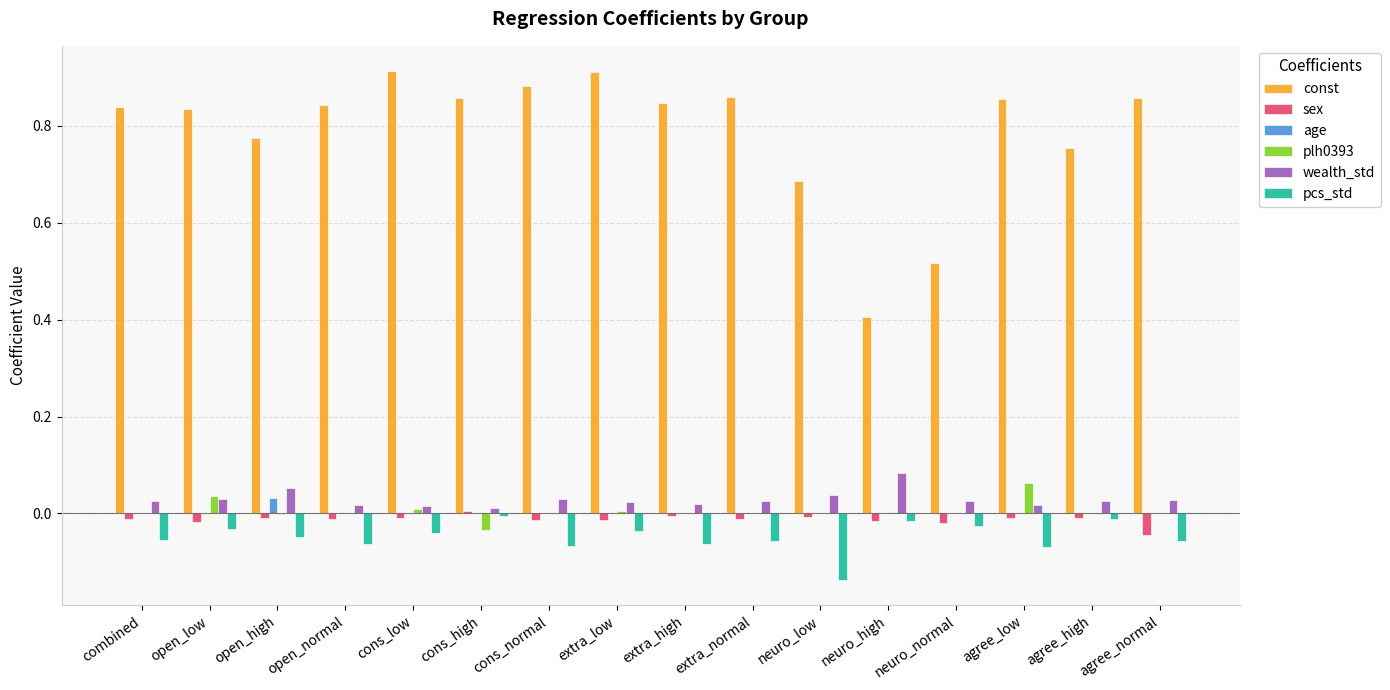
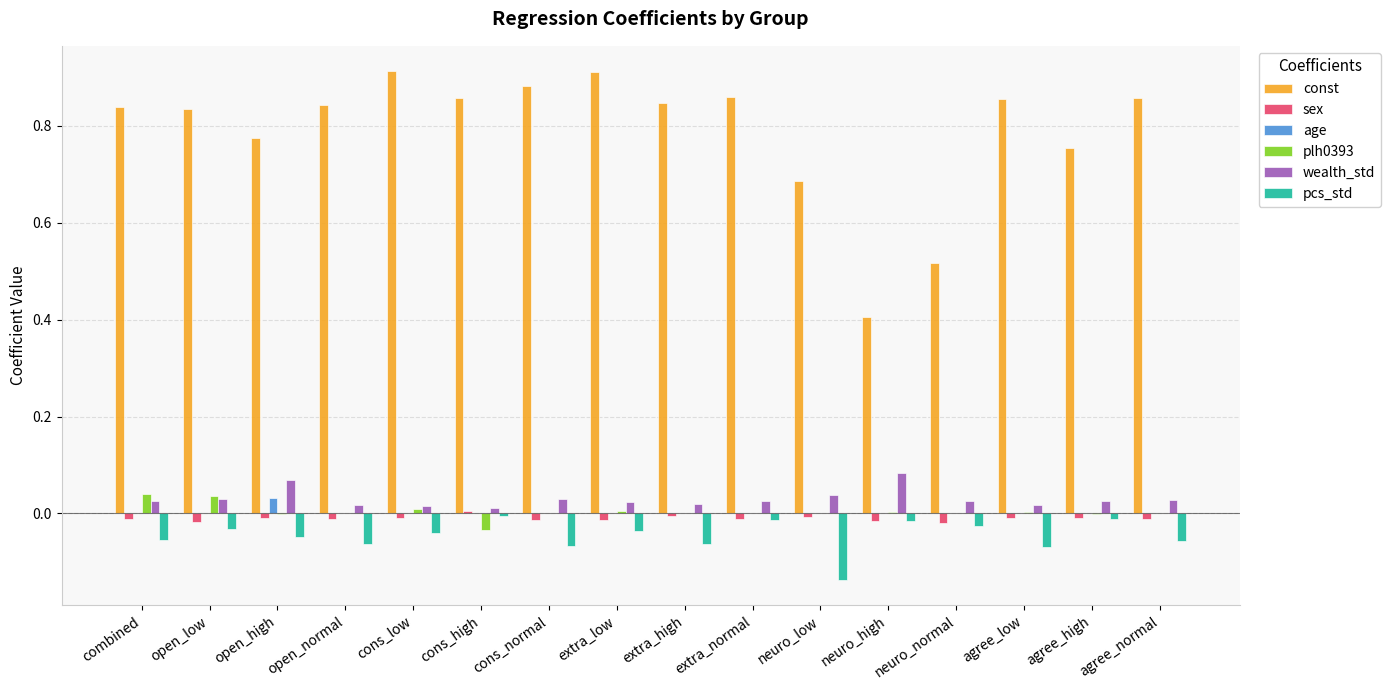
  {
    "const": {
      "combined": 0.84,
      "open_low": 0.83,
      "open_high": 0.77,
      "open_normal": 0.84,
      "cons_low": 0.91,
      "cons_high": 0.86,
      "cons_normal": 0.88,
      "extra_low": 0.91,
      "extra_high": 0.85,
      "extra_normal": 0.86,
      "neuro_low": 0.69,
      "neuro_high": 0.41,
      "neuro_normal": 0.52,
      "agree_low": 0.86,
      "agree_high": 0.75,
      "agree_normal": 0.86
    },
    "sex": {
      "combined": -0.01,
      "open_low": -0.02,
      "open_high": -0.01,
      "open_normal": -0.01,
      "cons_low": -0.01,
      "cons_normal": -0.01,
      "extra_low": -0.01,
      "extra_normal": -0.01,
      "neuro_low": -0.01,
      "neuro_high": -0.02,
      "neuro_normal": -0.02,
      "agree_low": -0.01,
      "agree_high": -0.01,
-     "agree_normal": -0.04
+     "agree_normal": -0.01
    },
    "age": {
      "open_high": 0.03
    },
    "plh0393": {
-     "combined": 0.00,
+     "combined": 0.04,
      "open_low": 0.04,
      "cons_low": 0.01,
      "cons_high": -0.03,
-     "agree_low": 0.06
+     "agree_low": 0.00
    },
    "wealth_std": {
      "combined": 0.03,
      "open_low": 0.03,
-     "open_high": 0.05,
+     "open_high": 0.07,
      "open_normal": 0.02,
      "cons_low": 0.02,
      "cons_high": 0.01,
      "cons_normal": 0.03,
      "extra_low": 0.02,
      "extra_high": 0.02,
      "extra_normal": 0.03,
      "neuro_low": 0.04,
      "neuro_high": 0.08,
      "neuro_normal": 0.03,
      "agree_low": 0.02,
      "agree_high": 0.03,
      "agree_normal": 0.03
    },
    "pcs_std": {
      "combined": -0.05,
      "open_low": -0.03,
      "open_high": -0.05,
      "open_normal": -0.06,
      "cons_low": -0.04,
      "cons_high": -0.01,
      "cons_normal": -0.07,
      "extra_low": -0.04,
      "extra_high": -0.06,
-     "extra_normal": -0.06,
+     "extra_normal": -0.01,
      "neuro_low": -0.14,
      "neuro_high": -0.02,
      "neuro_normal": -0.03,
      "agree_low": -0.07,
      "agree_high": -0.01,
      "agree_normal": -0.06
    }
  }
